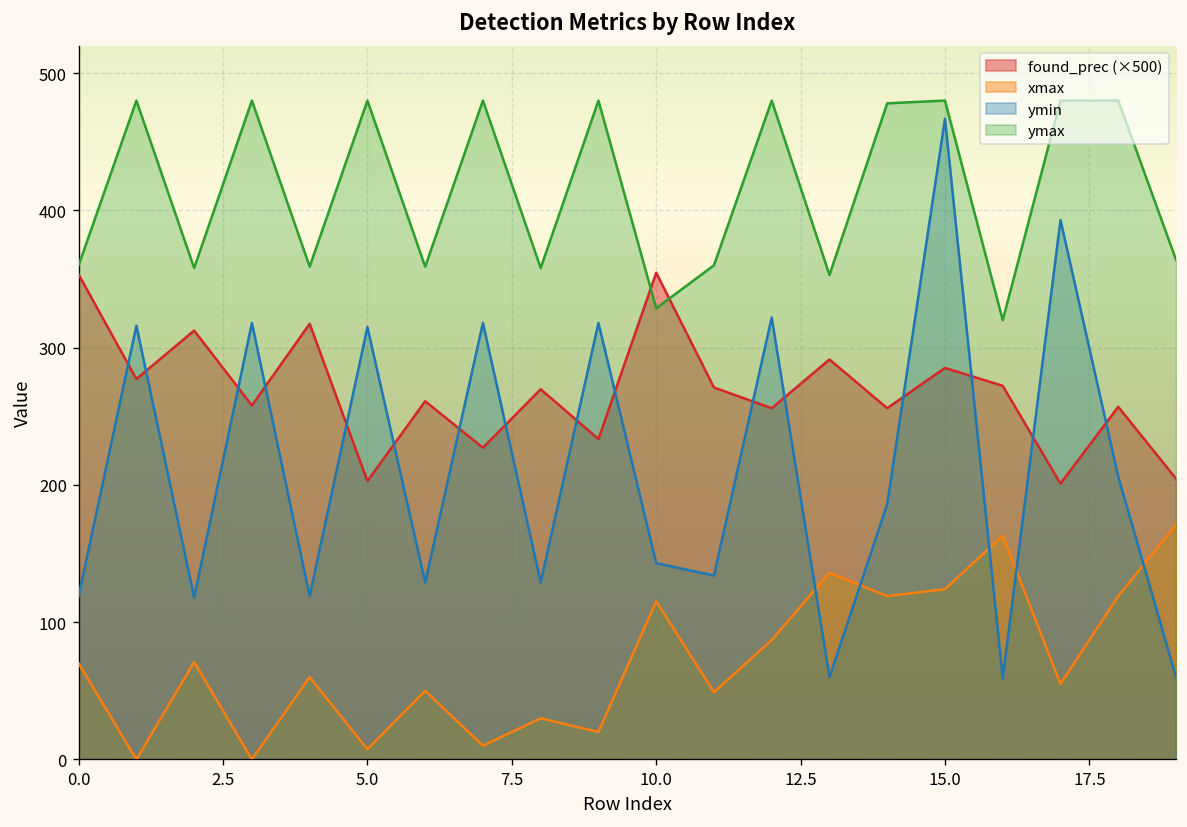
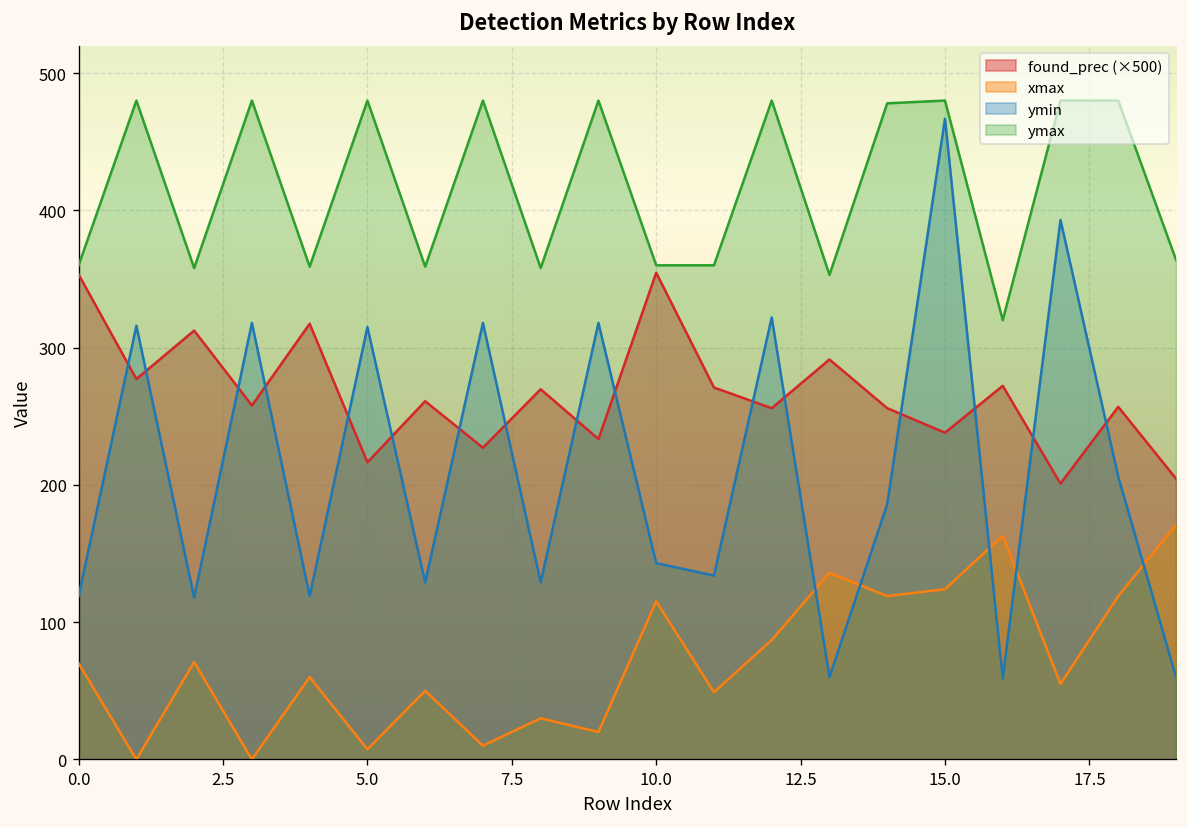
  {
    "found_prec (×500)": {
      "0.0": 353,
-     "5.0": 203,
+     "5.0": 216,
      "10.0": 355,
-     "15.0": 285
+     "15.0": 238
    },
    "xmax": {
      "0.0": 70,
      "5.0": 7,
      "10.0": 115,
      "15.0": 124
    },
    "ymin": {
      "0.0": 119,
      "5.0": 315,
      "10.0": 143,
      "15.0": 467
    },
    "ymax": {
      "0.0": 360,
      "5.0": 480,
-     "10.0": 329,
+     "10.0": 360,
      "15.0": 480
    }
  }
